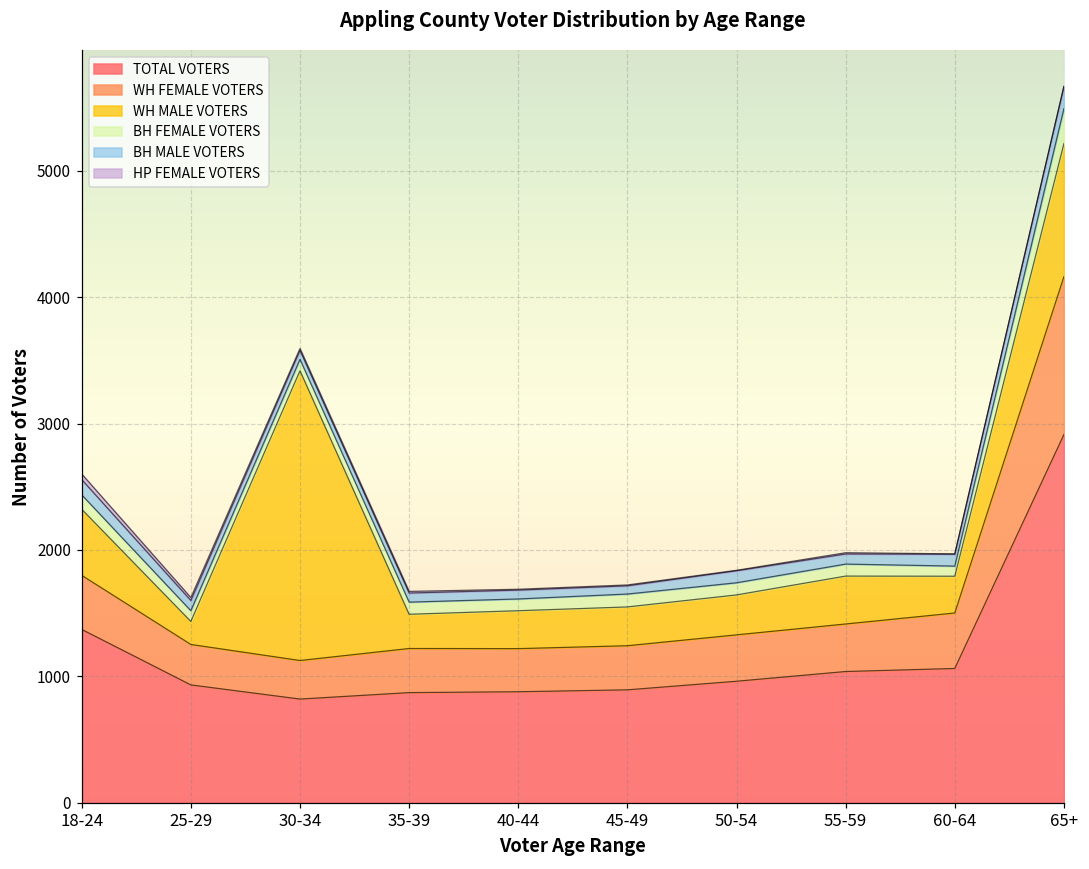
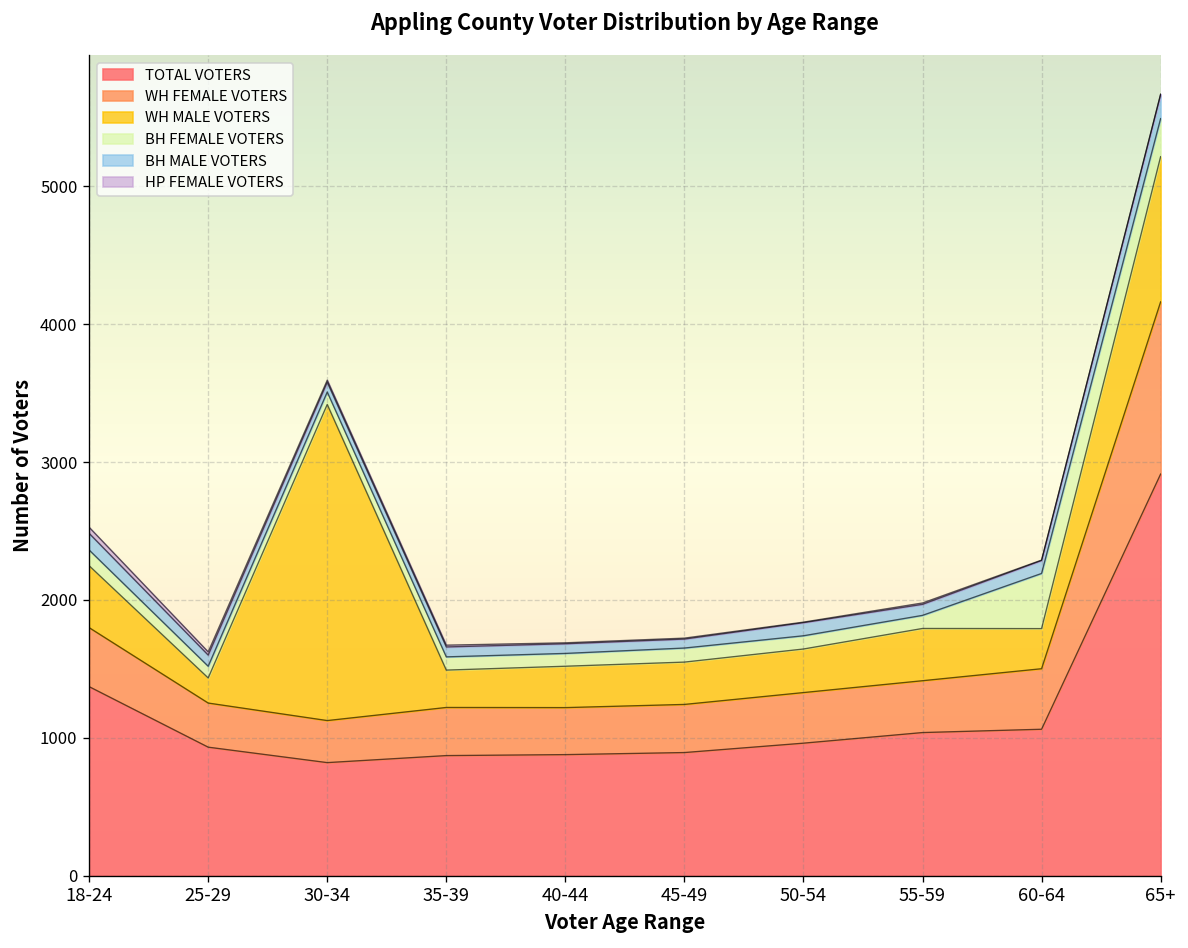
  {
    "WH MALE VOTERS": {
-     "18-24": 520,
+     "18-24": 450,
      "25-29": 180,
      "30-34": 2290,
      "35-39": 270,
      "40-44": 300,
      "45-49": 310,
      "50-54": 320,
      "55-59": 380,
      "60-64": 290,
      "65+": 1050
    },
    "BH FEMALE VOTERS": {
      "18-24": 110,
      "25-29": 90,
      "30-34": 90,
      "35-39": 100,
      "40-44": 90,
      "45-49": 100,
      "50-54": 100,
      "55-59": 100,
-     "60-64": 80,
+     "60-64": 400,
      "65+": 280
    },
    "BH MALE VOTERS": {
      "18-24": 120,
      "25-29": 80
    },
    "HP FEMALE VOTERS": {
      "18-24": 40,
      "25-29": 20
    }
  }
